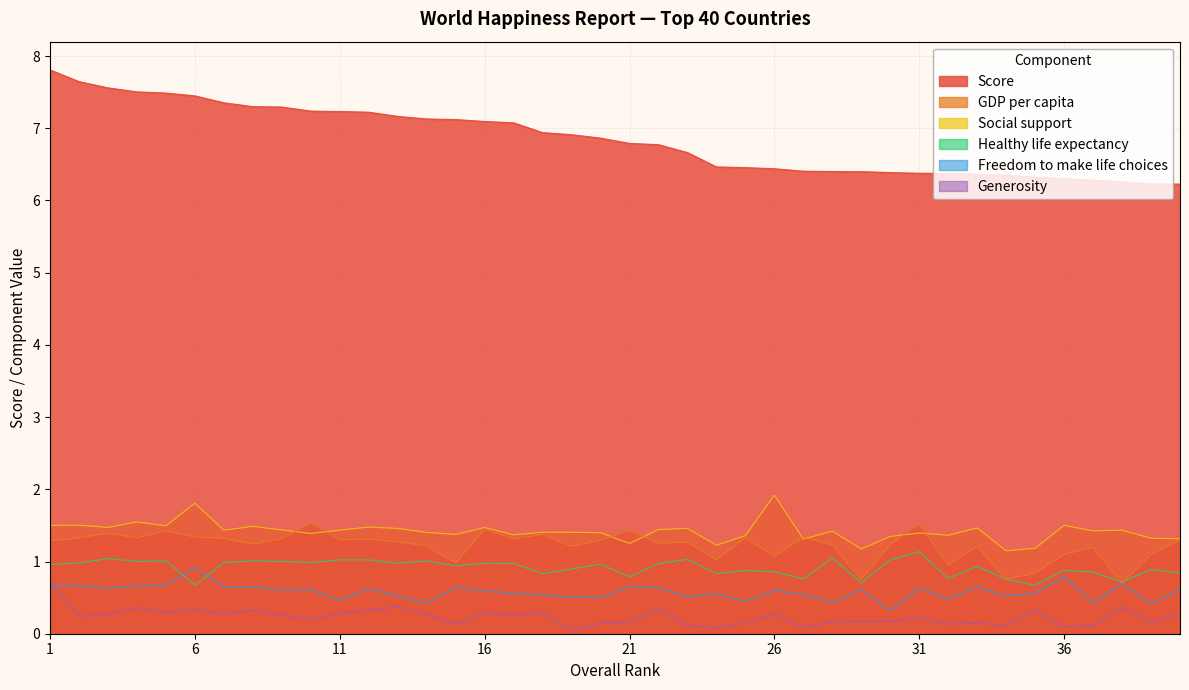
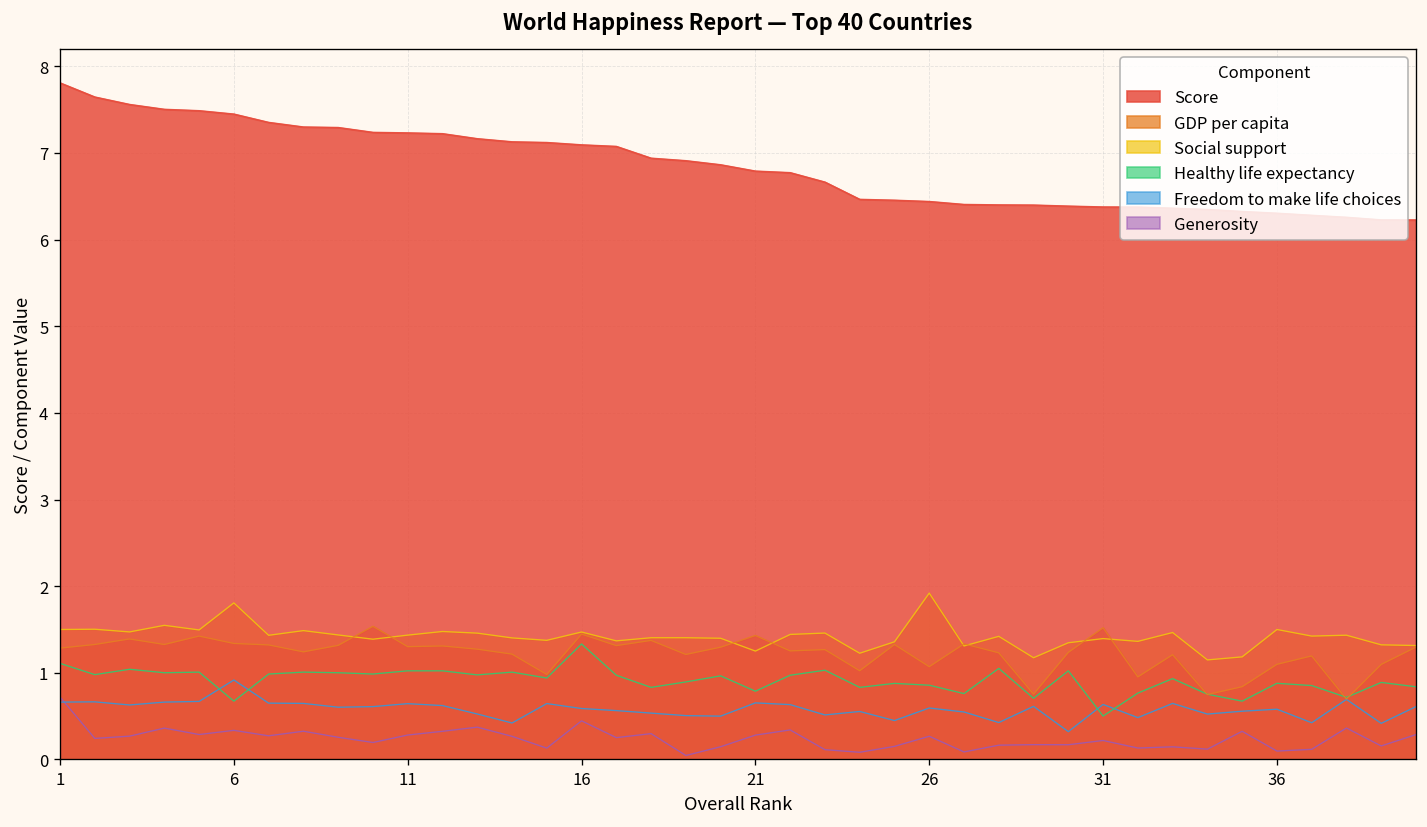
  {
    "Generosity": {
      "1": 0.7,
      "6": 0.3,
      "11": 0.3,
-     "16": 0.3,
-     "21": 0.2,
+     "16": 0.4,
+     "21": 0.3,
      "26": 0.3,
      "31": 0.2,
      "36": 0.1
    },
    "Freedom to make life choices": {
      "1": 0.7,
      "6": 0.9,
-     "11": 0.5,
+     "11": 0.6,
      "16": 0.6,
      "21": 0.7,
      "26": 0.6,
      "31": 0.6,
-     "36": 0.8
+     "36": 0.6
    },
    "Healthy life expectancy": {
-     "1": 1.0,
+     "1": 1.1,
      "6": 0.7,
      "11": 1.0,
-     "16": 1.0,
+     "16": 1.3,
      "21": 0.8,
      "26": 0.9,
-     "31": 1.1,
+     "31": 0.5,
      "36": 0.9
    },
    "Social support": {
      "1": 1.5,
      "6": 1.8,
      "11": 1.4,
      "21": 1.3,
      "26": 1.9,
      "31": 1.4,
      "36": 1.5
    }
  }
